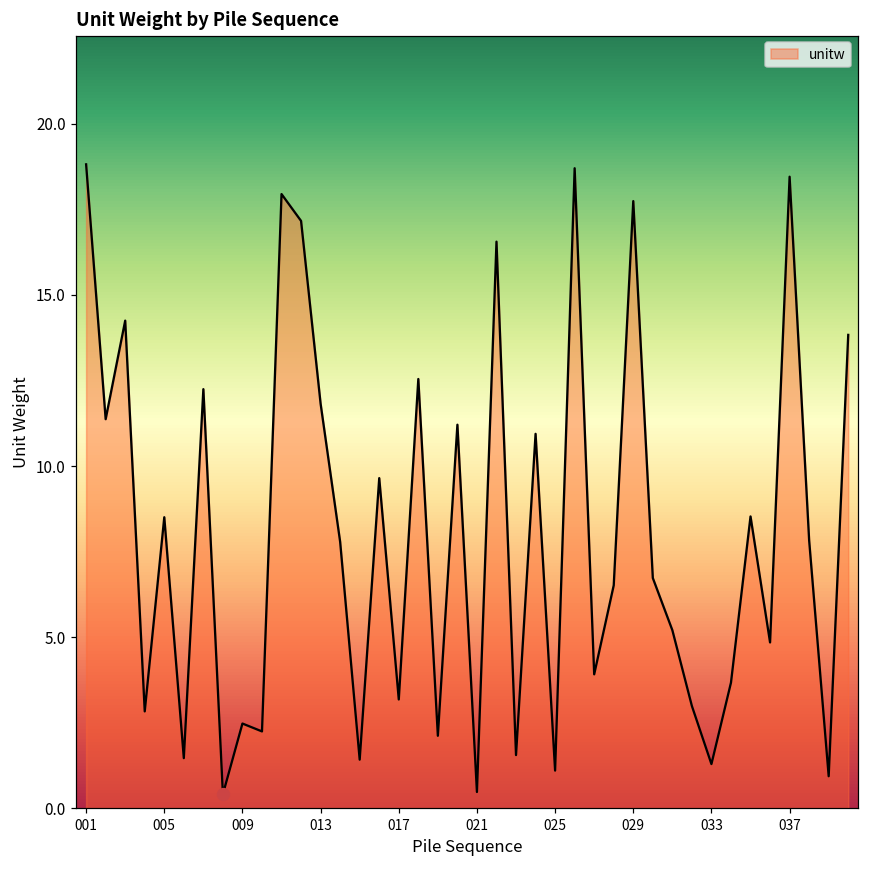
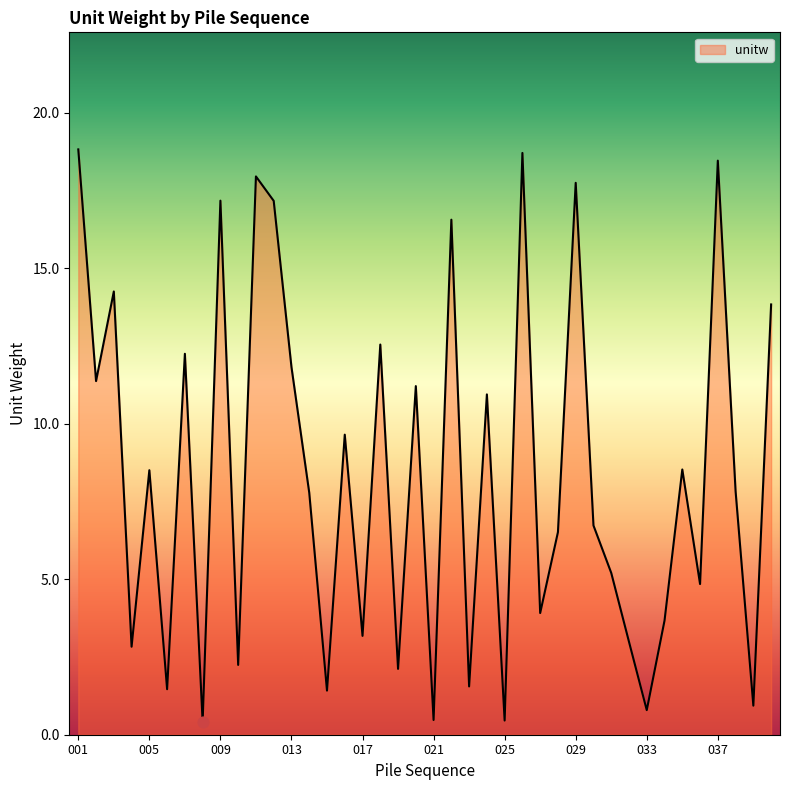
  {
    "unitw": {
      "001": 18.8,
      "005": 8.5,
-     "009": 2.5,
+     "009": 17.2,
      "013": 11.8,
      "017": 3.2,
      "021": 0.5,
-     "025": 1.1,
+     "025": 0.5,
      "029": 17.7,
-     "033": 1.3,
+     "033": 0.8,
      "037": 18.5
    }
  }
